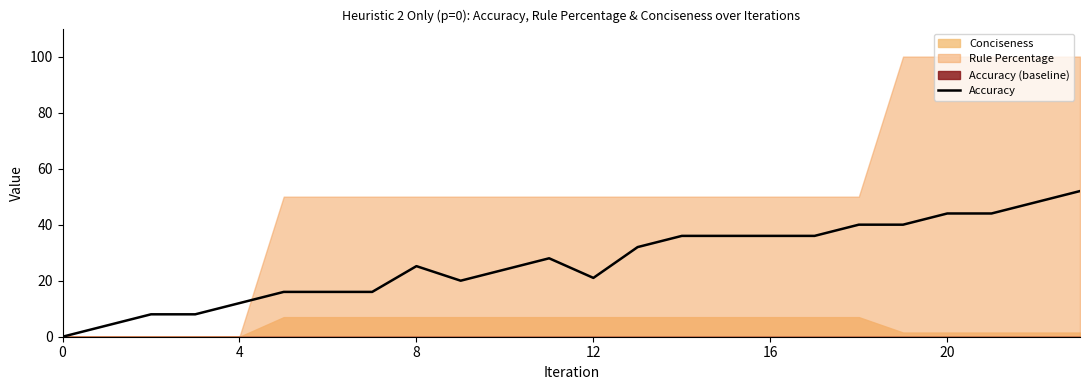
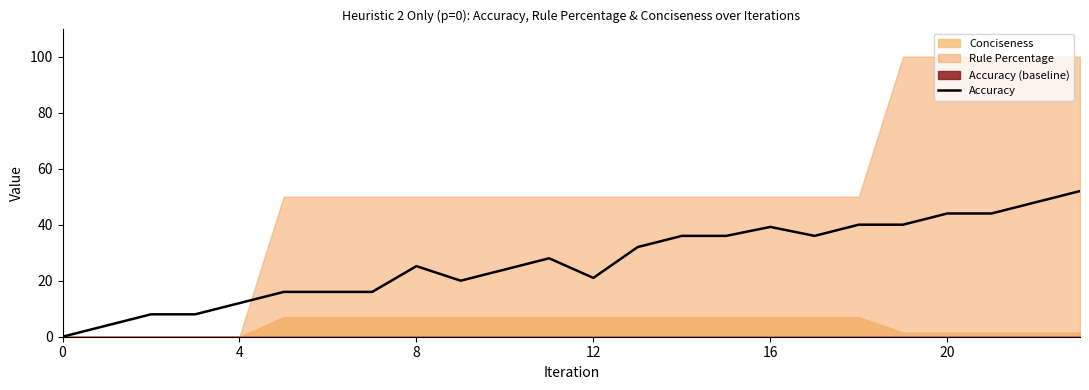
  {
    "Accuracy": {
      "4": 12,
      "8": 25,
      "12": 21,
-     "16": 36,
+     "16": 39,
      "20": 44
    },
    "Accuracy (baseline)": {
      "8": 0,
      "12": 0,
      "16": 0,
      "20": 0
    }
  }
